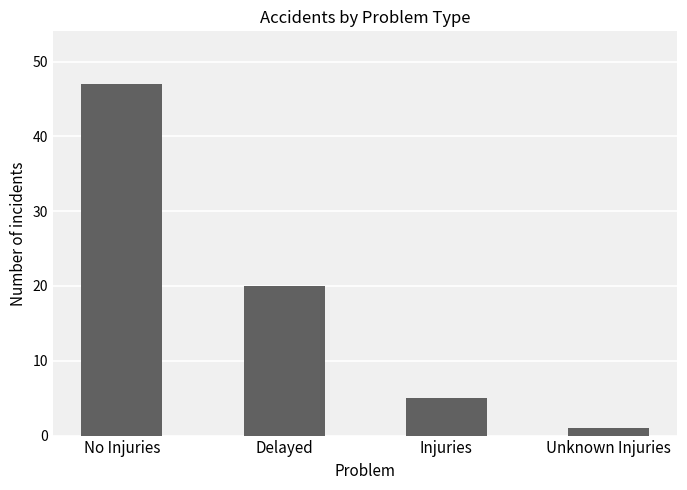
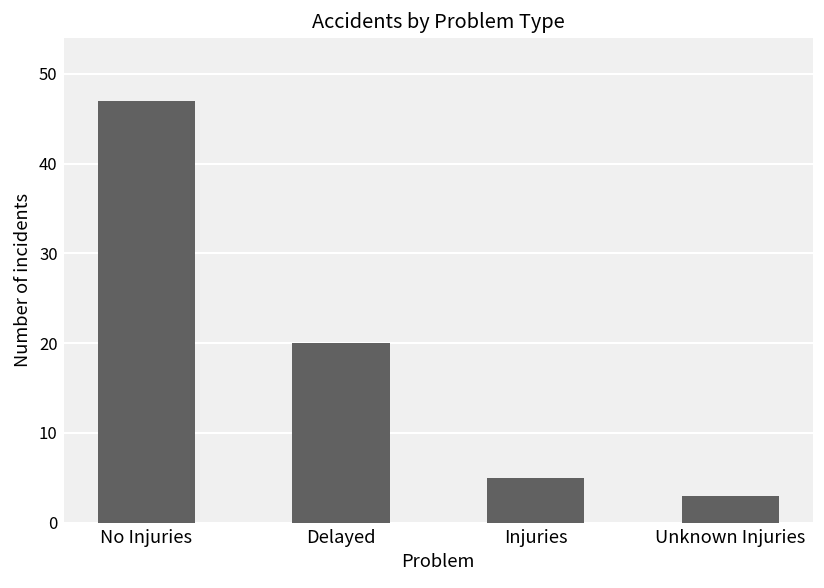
  {
    "No Injuries": 47,
    "Delayed": 20,
    "Injuries": 5,
-   "Unknown Injuries": 1
+   "Unknown Injuries": 3
  }
